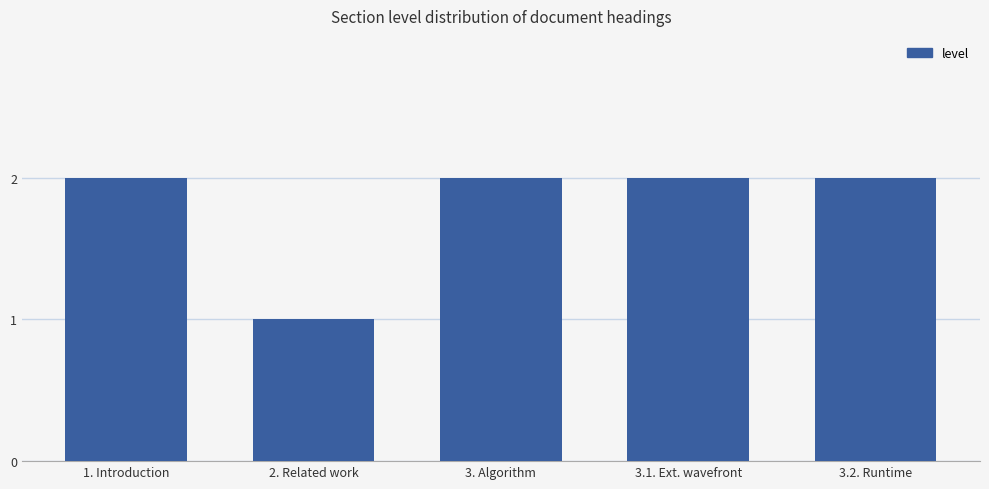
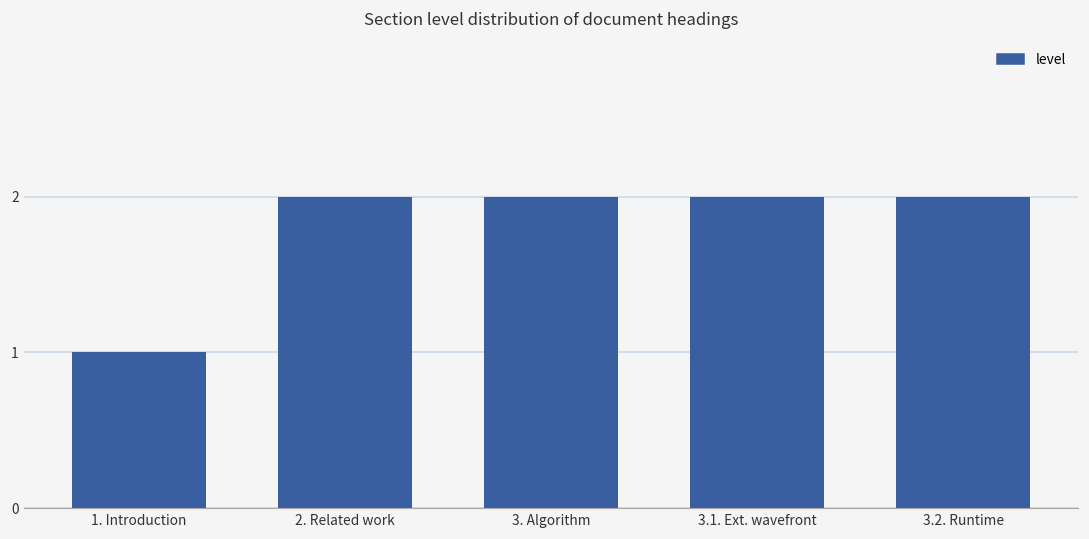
  {
-   "1. Introduction": 2,
-   "2. Related work": 1,
+   "1. Introduction": 1,
+   "2. Related work": 2,
    "3. Algorithm": 2,
    "3.1. Ext. wavefront": 2,
    "3.2. Runtime": 2
  }
